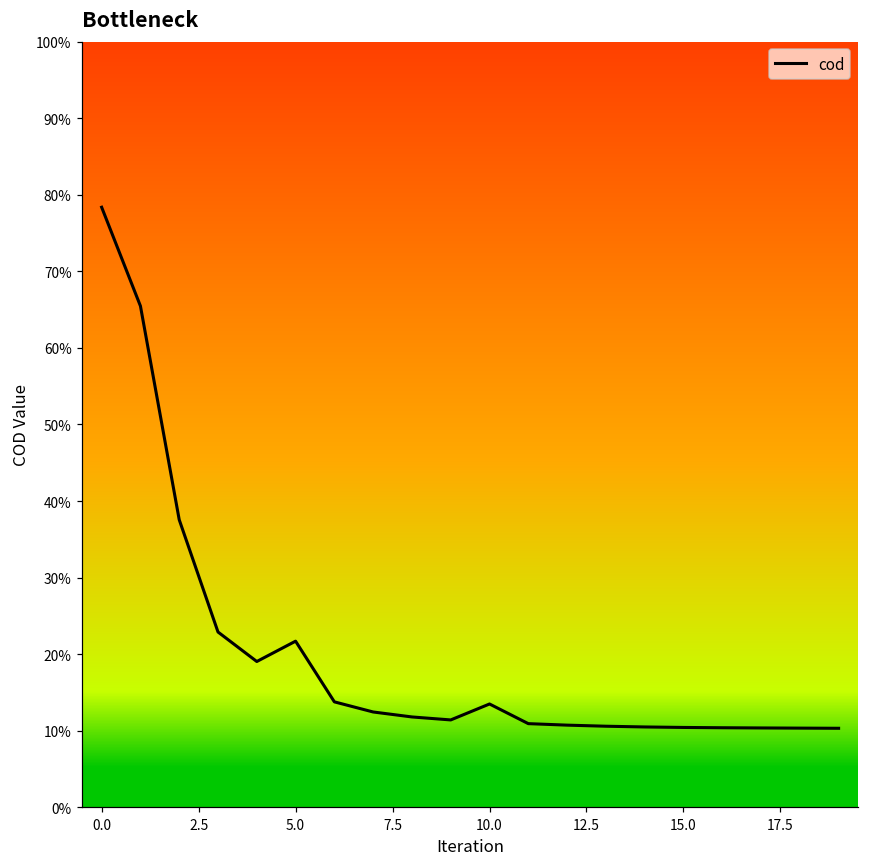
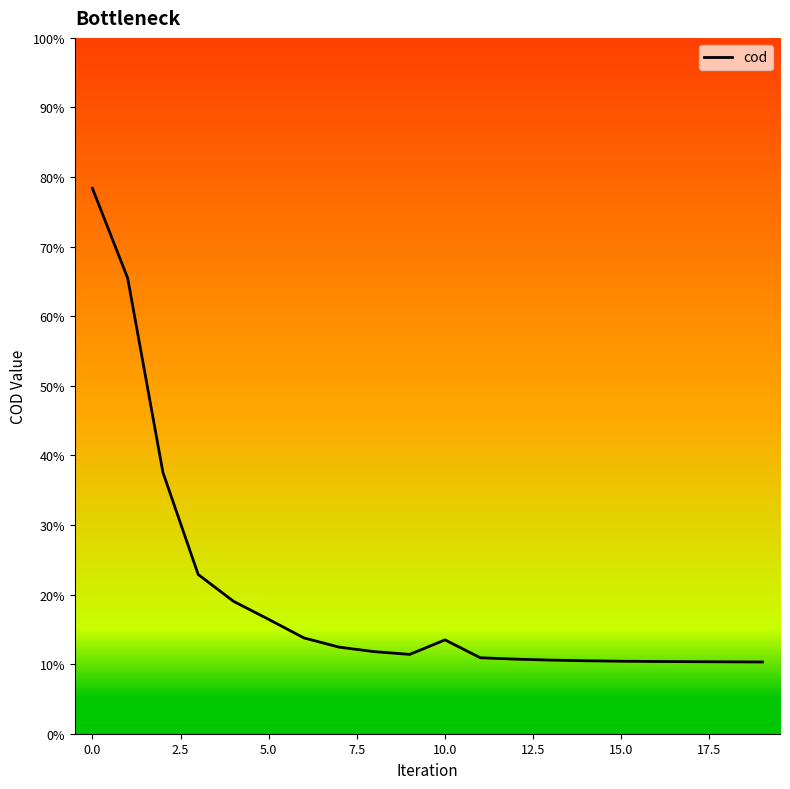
  {
    "0.0": "78%",
-   "5.0": "22%",
+   "5.0": "16%",
    "10.0": "13%",
    "15.0": "10%"
  }
